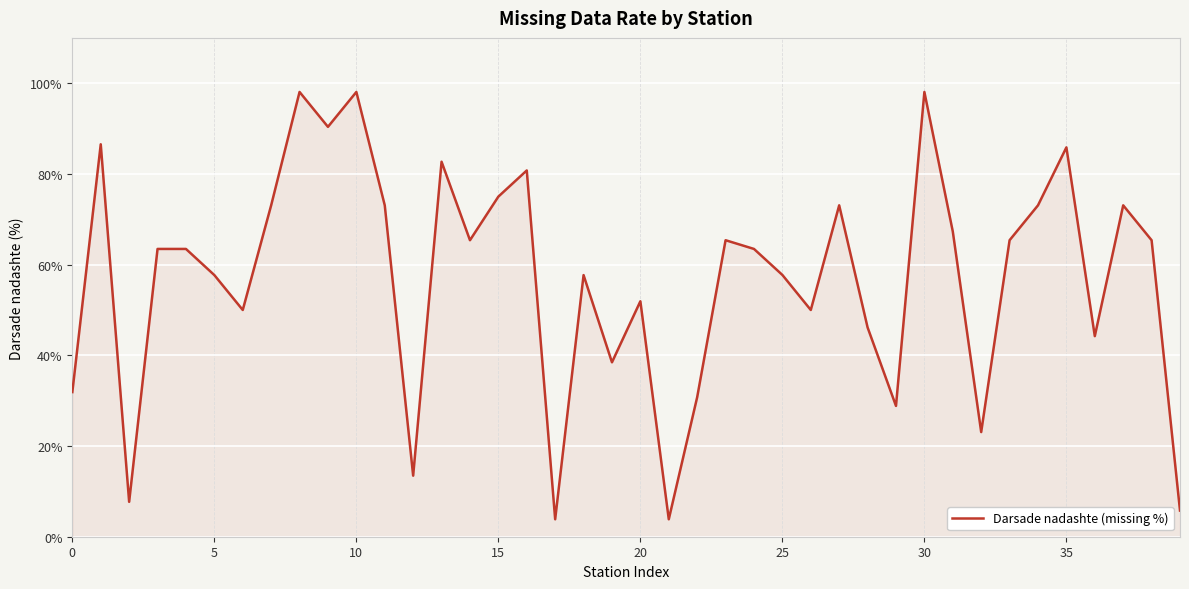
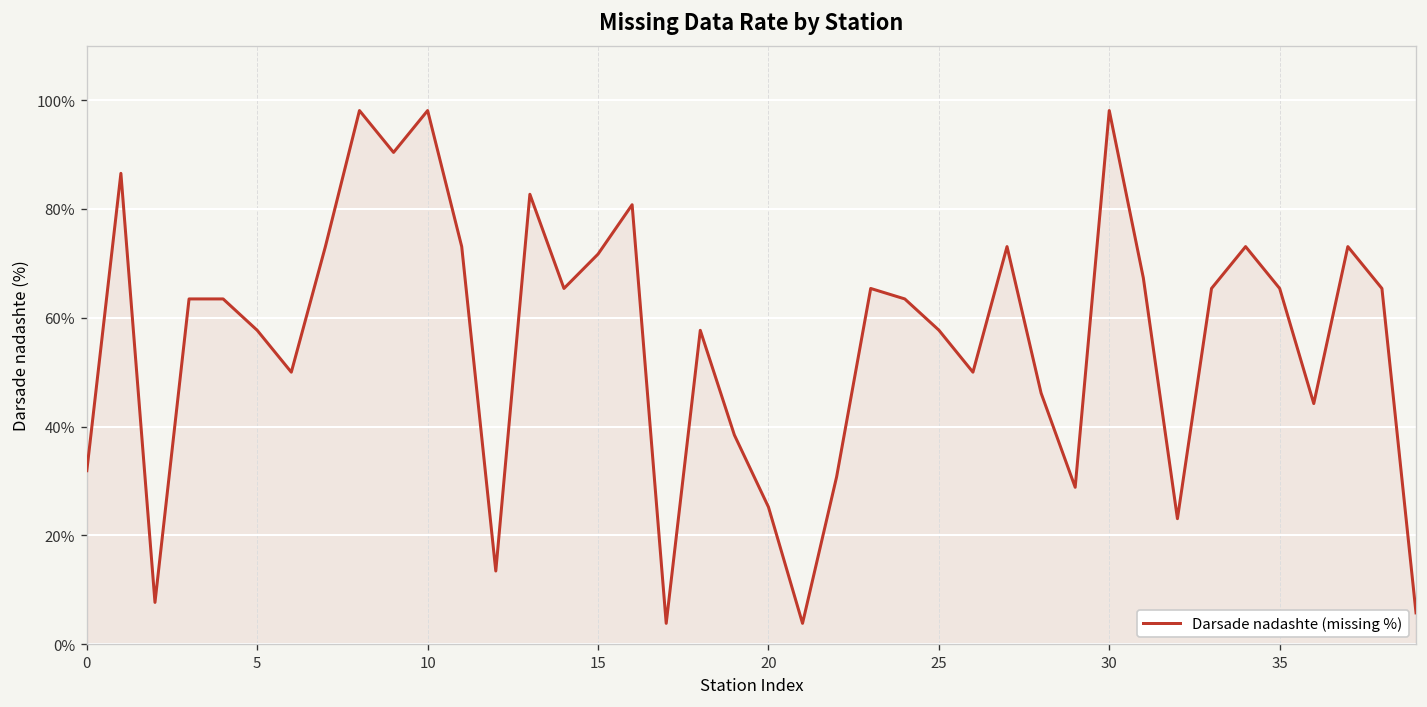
  {
    "0": "32%",
    "5": "58%",
    "10": "98%",
-   "15": "75%",
-   "20": "52%",
+   "15": "72%",
+   "20": "25%",
    "25": "58%",
    "30": "98%",
-   "35": "86%"
+   "35": "65%"
  }
